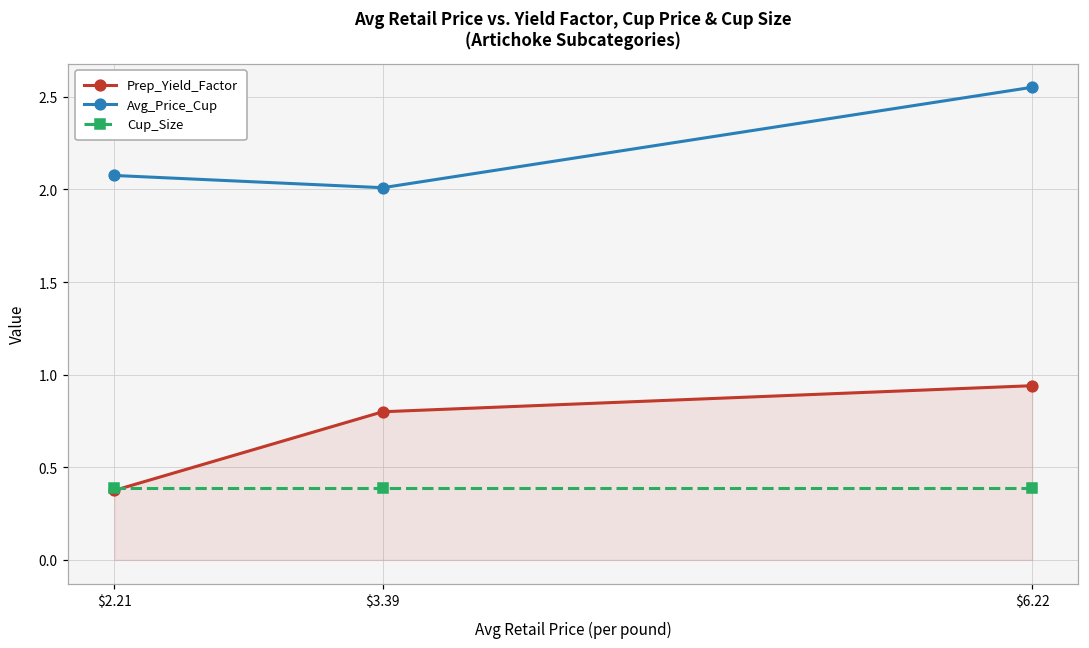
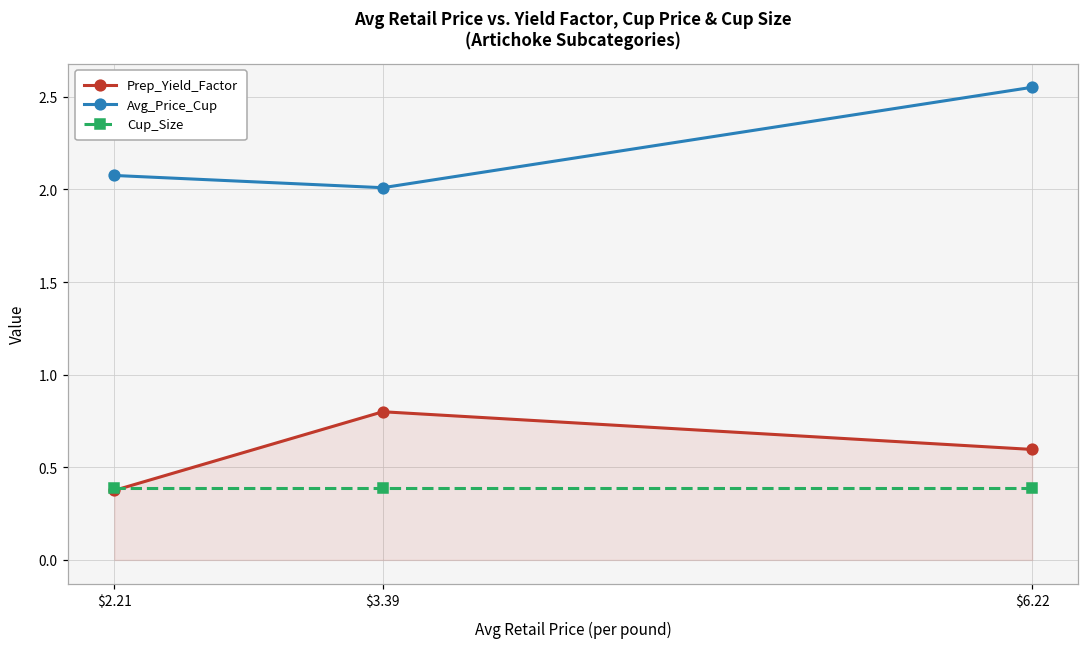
  {
    "Prep_Yield_Factor": {
      "$3.39": 0.80,
-     "$6.22": 0.94
+     "$6.22": 0.60
    },
    "Avg_Price_Cup": {
      "$2.21": 2.08,
      "$3.39": 2.01,
      "$6.22": 2.55
    },
    "Cup_Size": {
      "$3.39": 0.39,
      "$6.22": 0.39
    }
  }
